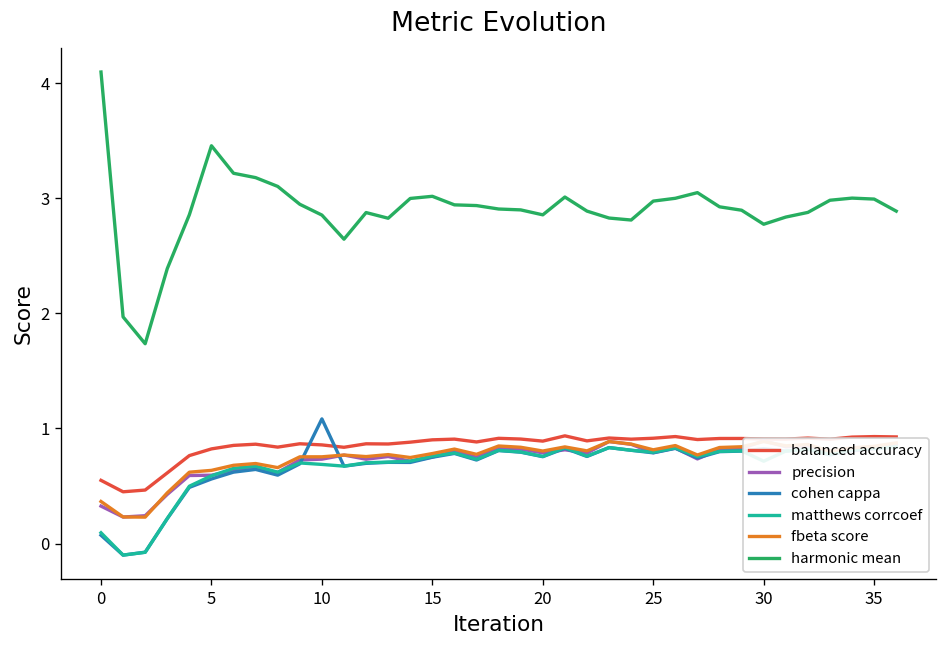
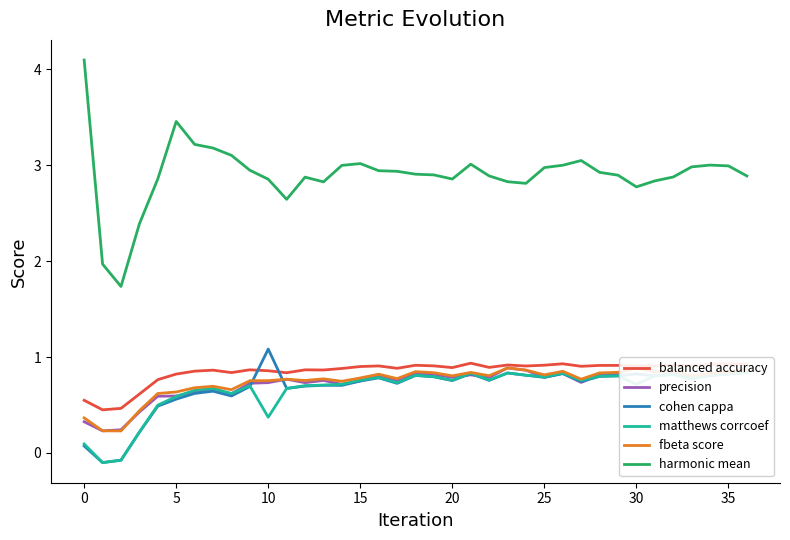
  {
    "precision": {
      "0": 0.3
    },
    "cohen cappa": {
      "5": 0.6,
      "10": 1.1
    },
    "matthews corrcoef": {
-     "10": 0.7
+     "10": 0.4
    },
    "harmonic mean": {
      "0": 4.1,
      "5": 3.5,
      "10": 2.9,
      "15": 3.0,
      "20": 2.9,
      "25": 3.0,
      "30": 2.8,
      "35": 3.0
    }
  }
